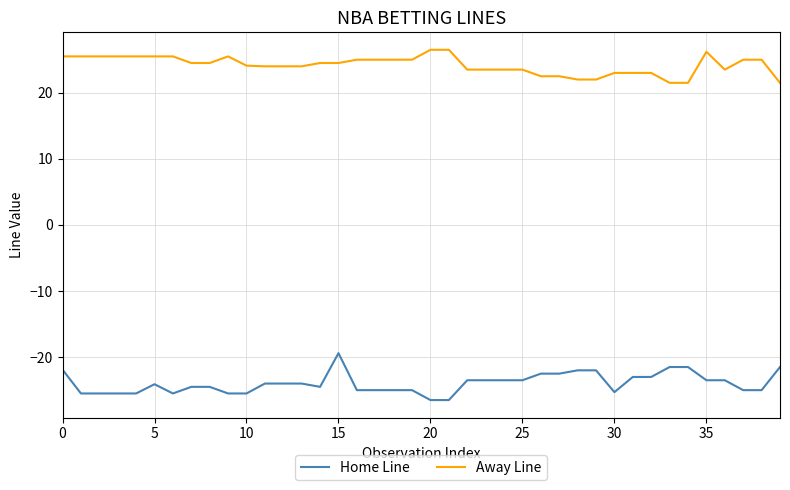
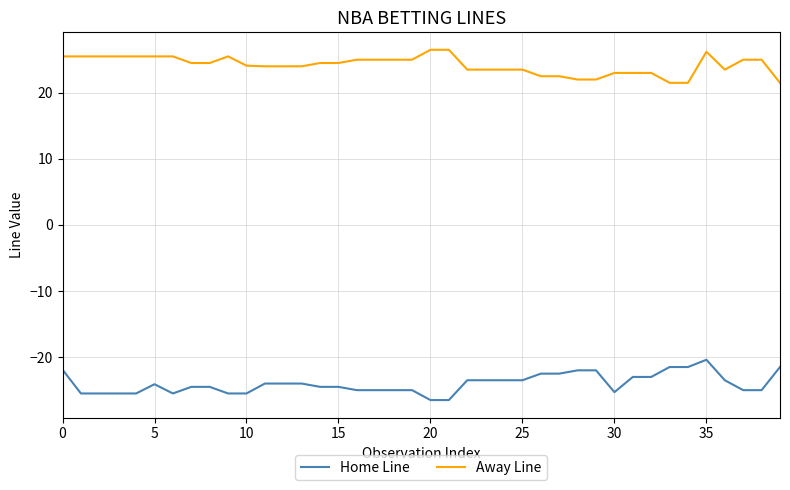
  {
    "Home Line": {
      "0": -22,
      "5": -24,
      "10": -26,
-     "15": -19,
+     "15": -25,
      "20": -27,
      "25": -24,
      "30": -25,
-     "35": -24
+     "35": -20
    },
    "Away Line": {
      "0": 26,
      "5": 26,
      "10": 24,
      "15": 25,
      "20": 27,
      "25": 24,
      "30": 23,
      "35": 26
    }
  }
